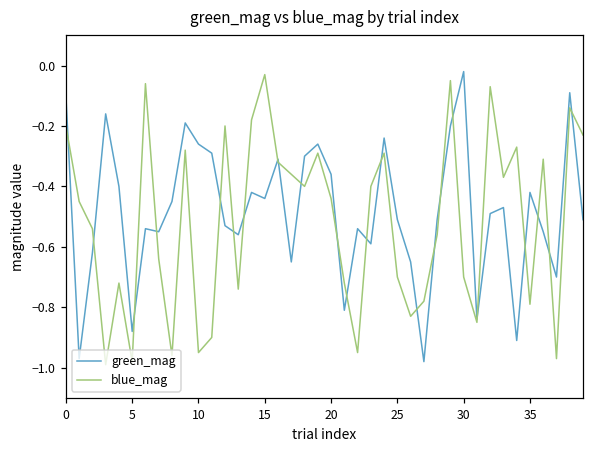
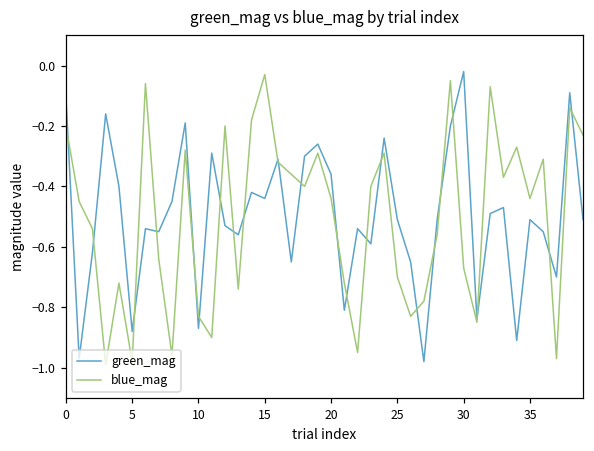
  {
    "green_mag": {
      "0": -0.10,
      "5": -0.88,
-     "10": -0.26,
+     "10": -0.87,
      "15": -0.44,
      "20": -0.36,
      "25": -0.51,
      "30": -0.02,
-     "35": -0.42
+     "35": -0.51
    },
    "blue_mag": {
      "0": -0.20,
-     "10": -0.95,
+     "10": -0.83,
      "15": -0.03,
      "20": -0.44,
      "25": -0.70,
-     "30": -0.70,
-     "35": -0.79
+     "30": -0.67,
+     "35": -0.44
    }
  }
